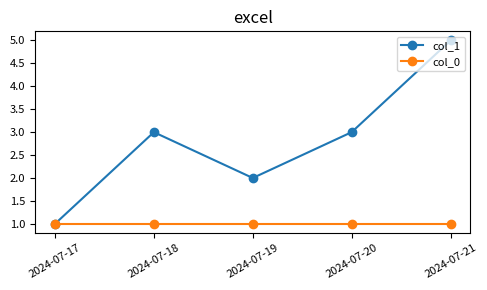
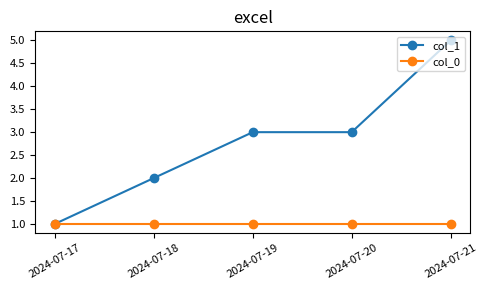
  {
    "col_1": {
-     "2024-07-18": 3,
-     "2024-07-19": 2,
+     "2024-07-18": 2,
+     "2024-07-19": 3,
      "2024-07-20": 3
    },
    "col_0": {
      "2024-07-18": 1,
      "2024-07-19": 1,
      "2024-07-20": 1,
      "2024-07-21": 1
    }
  }
